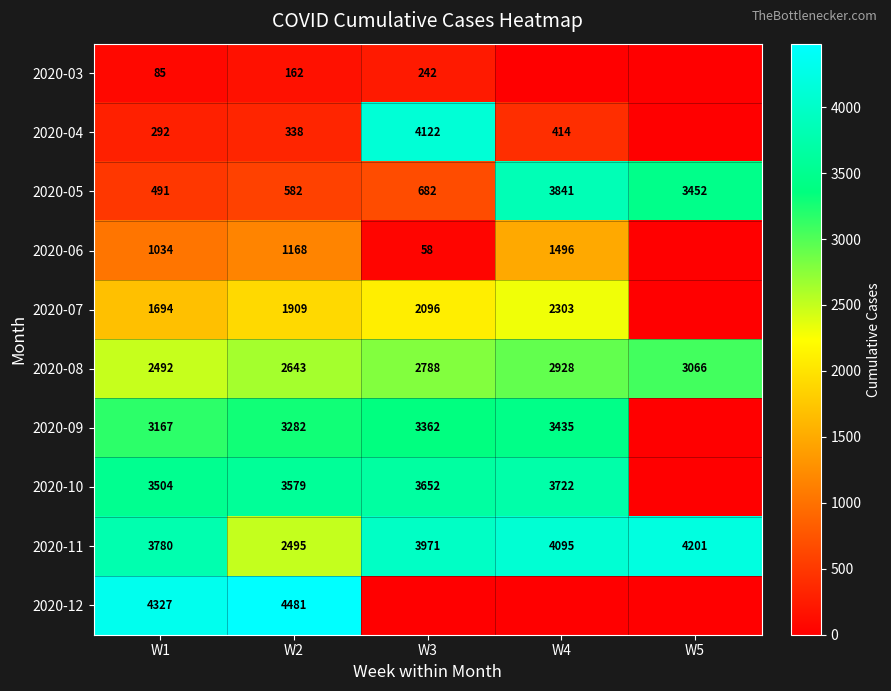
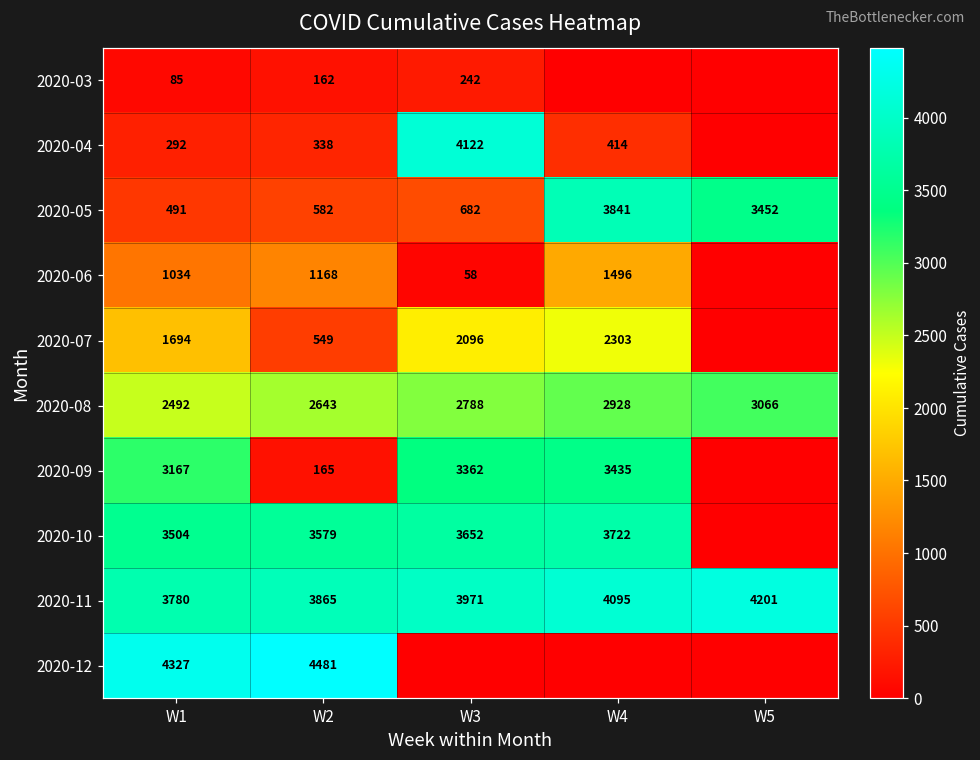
  {
    "2020-03": {
      "W1": 85,
      "W2": 162,
      "W3": 242
    },
    "2020-04": {
      "W1": 292,
      "W2": 338,
      "W3": 4122,
      "W4": 414
    },
    "2020-05": {
      "W1": 491,
      "W2": 582,
      "W3": 682,
      "W4": 3841,
      "W5": 3452
    },
    "2020-06": {
      "W1": 1034,
      "W2": 1168,
      "W3": 58,
      "W4": 1496
    },
    "2020-07": {
      "W1": 1694,
-     "W2": 1909,
+     "W2": 549,
      "W3": 2096,
      "W4": 2303
    },
    "2020-08": {
      "W1": 2492,
      "W2": 2643,
      "W3": 2788,
      "W4": 2928,
      "W5": 3066
    },
    "2020-09": {
      "W1": 3167,
-     "W2": 3282,
+     "W2": 165,
      "W3": 3362,
      "W4": 3435
    },
    "2020-10": {
      "W1": 3504,
      "W2": 3579,
      "W3": 3652,
      "W4": 3722
    },
    "2020-11": {
      "W1": 3780,
-     "W2": 2495,
+     "W2": 3865,
      "W3": 3971,
      "W4": 4095,
      "W5": 4201
    },
    "2020-12": {
      "W1": 4327,
      "W2": 4481
    }
  }
